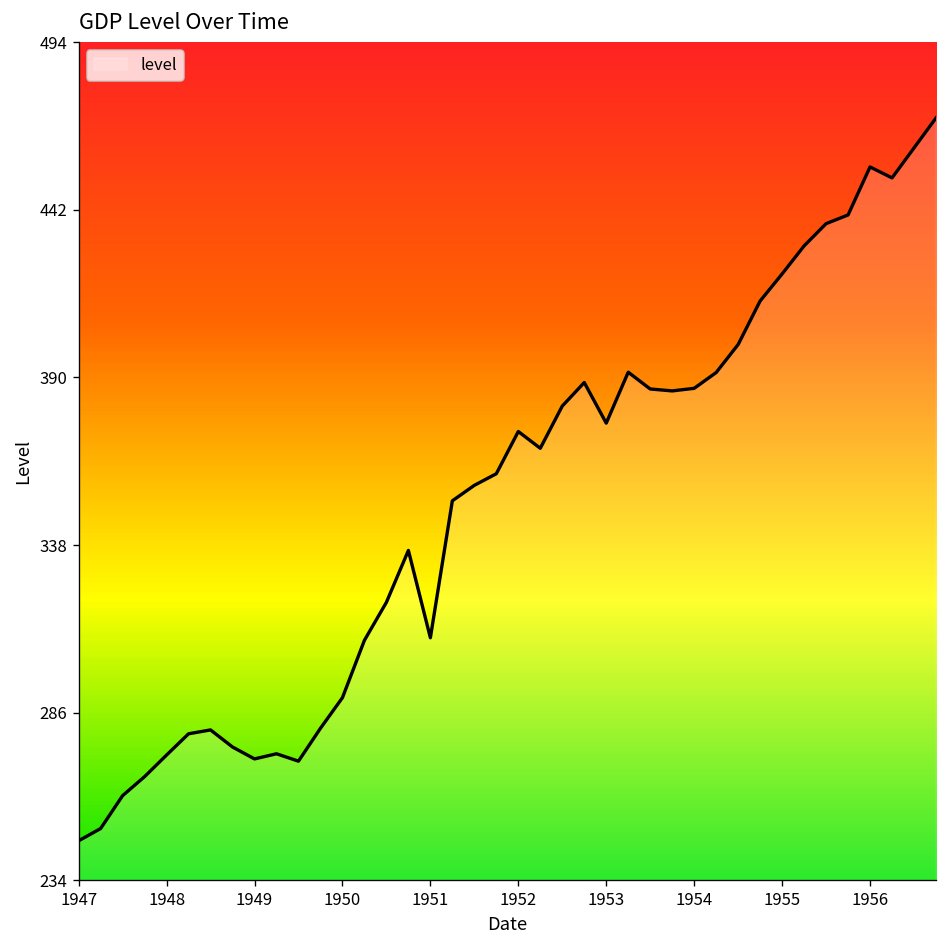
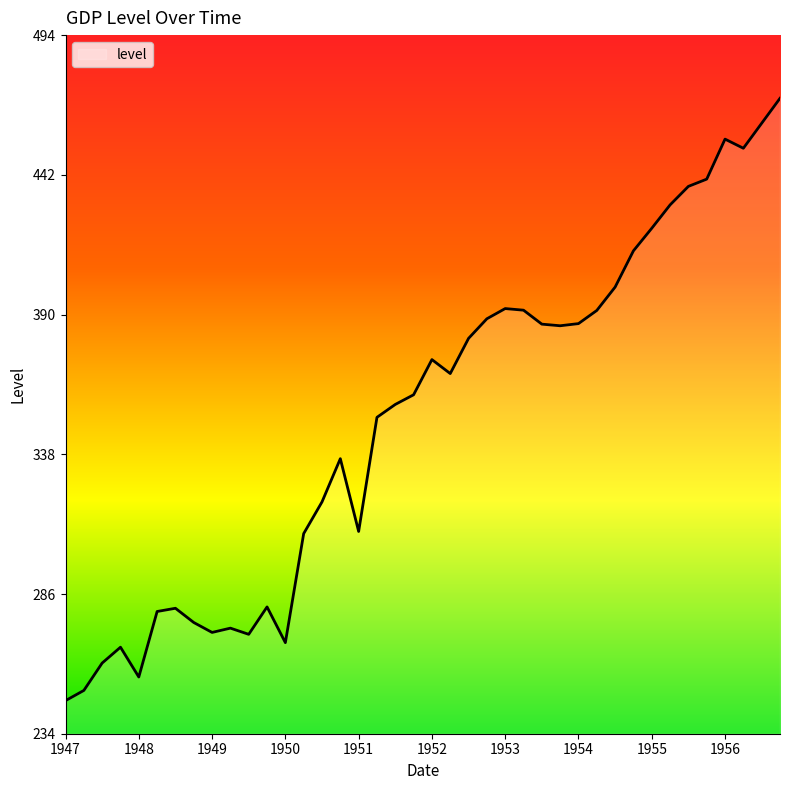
  {
    "1947": 246,
-   "1948": 273,
+   "1948": 255,
    "1949": 272,
-   "1950": 291,
+   "1950": 268,
    "1951": 309,
    "1952": 373,
-   "1953": 376,
+   "1953": 392,
    "1954": 387,
    "1955": 422,
    "1956": 455
  }
